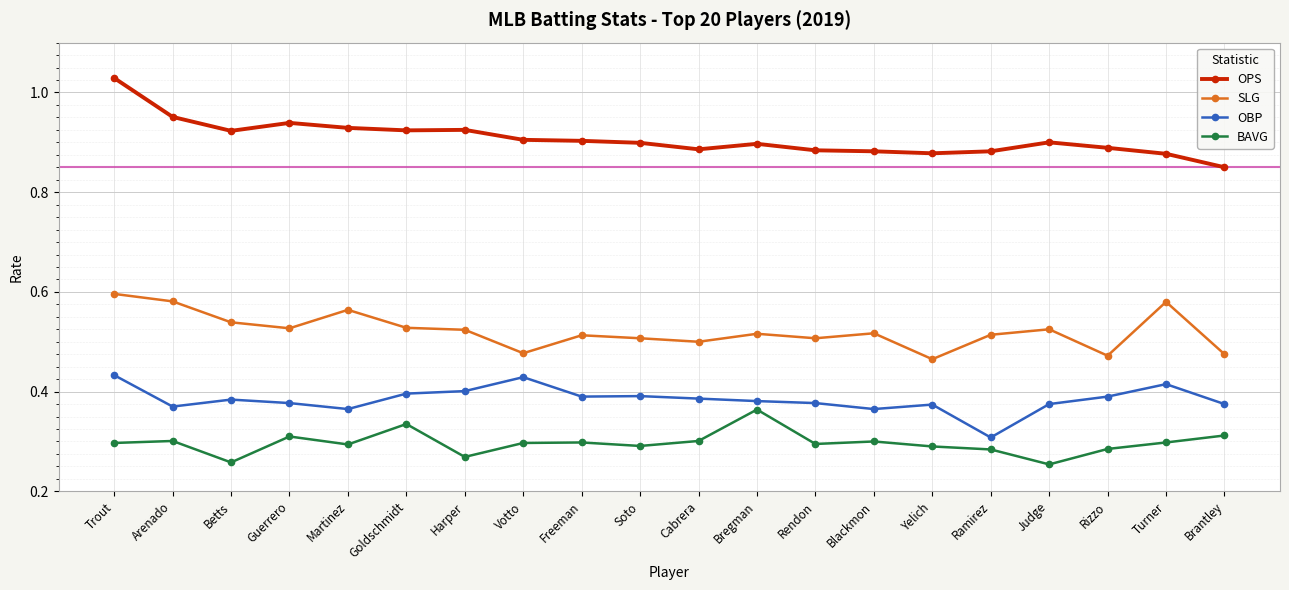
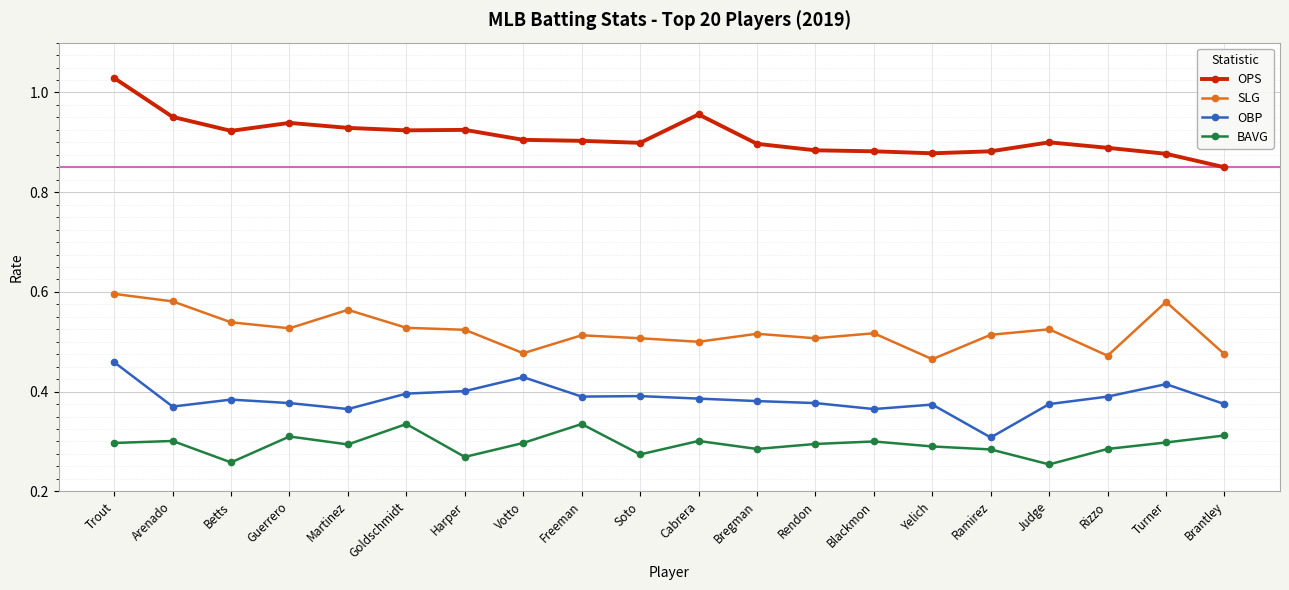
  {
    "OPS": {
      "Trout": 1.03,
      "Arenado": 0.95,
      "Betts": 0.92,
      "Guerrero": 0.94,
      "Martinez": 0.93,
      "Goldschmidt": 0.92,
      "Harper": 0.93,
      "Votto": 0.91,
      "Freeman": 0.90,
      "Soto": 0.90,
-     "Cabrera": 0.89,
+     "Cabrera": 0.96,
      "Bregman": 0.90,
      "Rendon": 0.88,
      "Blackmon": 0.88,
      "Yelich": 0.88,
      "Ramirez": 0.88,
      "Judge": 0.90,
      "Rizzo": 0.89,
      "Turner": 0.88,
      "Brantley": 0.85
    },
    "SLG": {
      "Trout": 0.60,
      "Arenado": 0.58,
      "Betts": 0.54,
      "Guerrero": 0.53,
      "Martinez": 0.56,
      "Goldschmidt": 0.53,
      "Harper": 0.52,
      "Votto": 0.48,
      "Freeman": 0.51,
      "Soto": 0.51,
      "Cabrera": 0.50,
      "Bregman": 0.52,
      "Rendon": 0.51,
      "Blackmon": 0.52,
      "Yelich": 0.47,
      "Ramirez": 0.51,
      "Judge": 0.53,
      "Rizzo": 0.47,
      "Turner": 0.58,
      "Brantley": 0.48
    },
    "OBP": {
-     "Trout": 0.43,
+     "Trout": 0.46,
      "Arenado": 0.37,
      "Betts": 0.38,
      "Guerrero": 0.38,
      "Martinez": 0.37,
      "Goldschmidt": 0.40,
      "Harper": 0.40,
      "Votto": 0.43,
      "Freeman": 0.39,
      "Soto": 0.39,
      "Cabrera": 0.39,
      "Bregman": 0.38,
      "Rendon": 0.38,
      "Blackmon": 0.37,
      "Yelich": 0.37,
      "Ramirez": 0.31,
      "Judge": 0.38,
      "Rizzo": 0.39,
      "Turner": 0.42,
      "Brantley": 0.38
    },
    "BAVG": {
      "Trout": 0.30,
      "Arenado": 0.30,
      "Betts": 0.26,
      "Guerrero": 0.31,
      "Martinez": 0.29,
      "Goldschmidt": 0.34,
      "Harper": 0.27,
      "Votto": 0.30,
-     "Freeman": 0.30,
-     "Soto": 0.29,
+     "Freeman": 0.34,
+     "Soto": 0.27,
      "Cabrera": 0.30,
-     "Bregman": 0.36,
+     "Bregman": 0.29,
      "Rendon": 0.30,
      "Blackmon": 0.30,
      "Yelich": 0.29,
      "Ramirez": 0.28,
      "Judge": 0.25,
      "Rizzo": 0.29,
      "Turner": 0.30,
      "Brantley": 0.31
    }
  }
